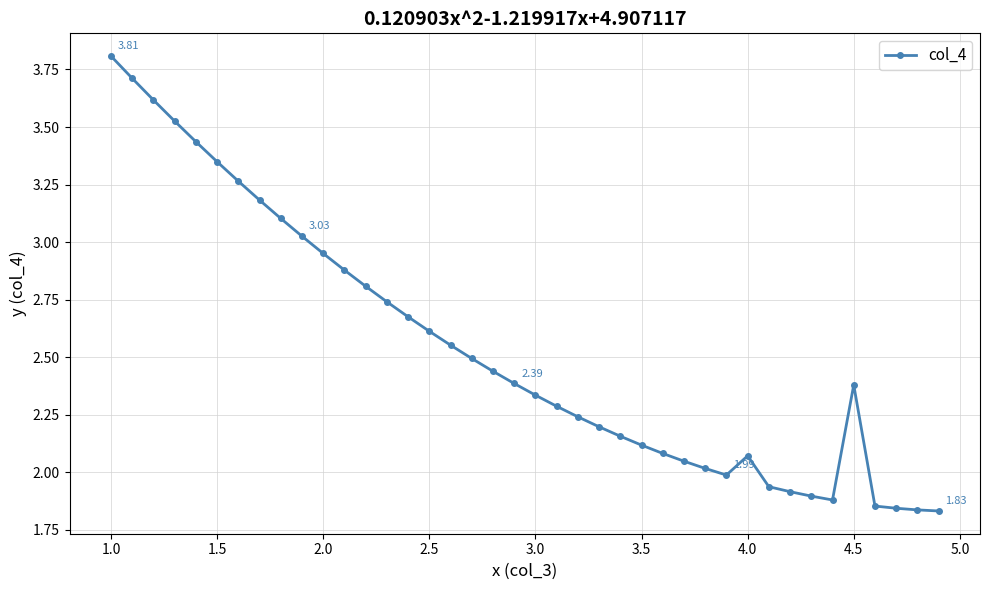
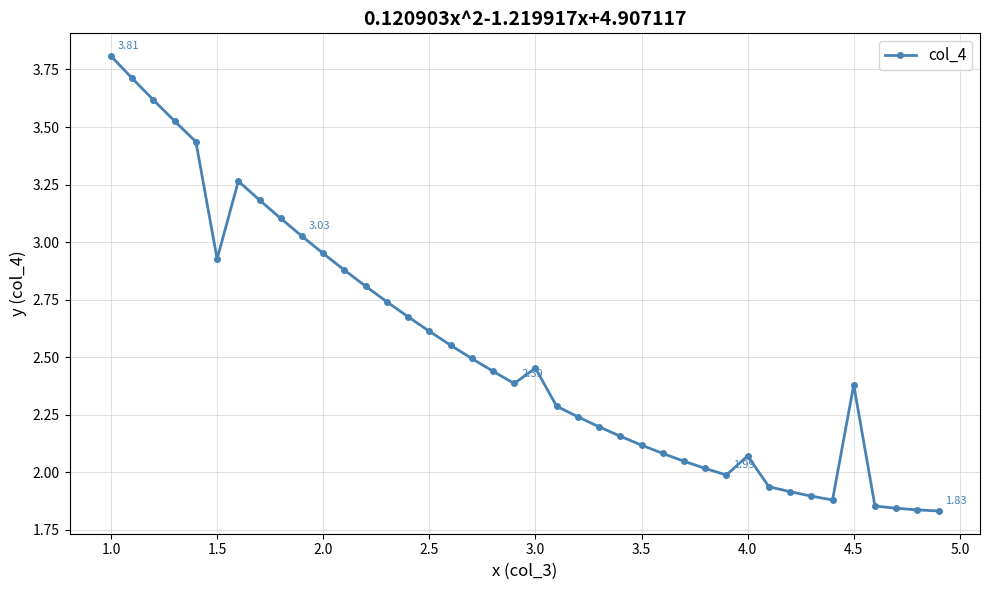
  {
-   "1.5": 3.35,
+   "1.5": 2.93,
    "2.0": 2.95,
    "2.5": 2.61,
-   "3.0": 2.34,
+   "3.0": 2.45,
    "3.5": 2.12,
    "4.5": 2.38
  }
